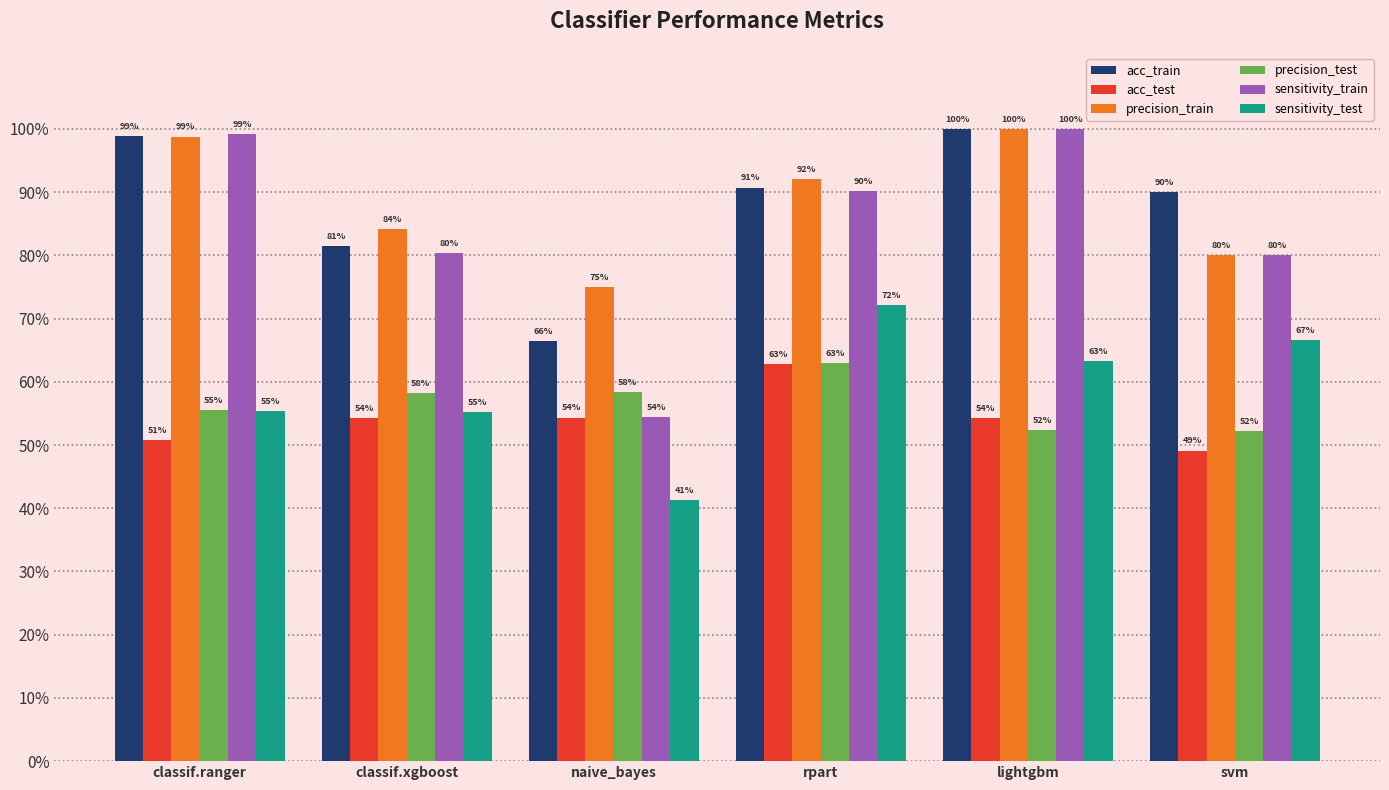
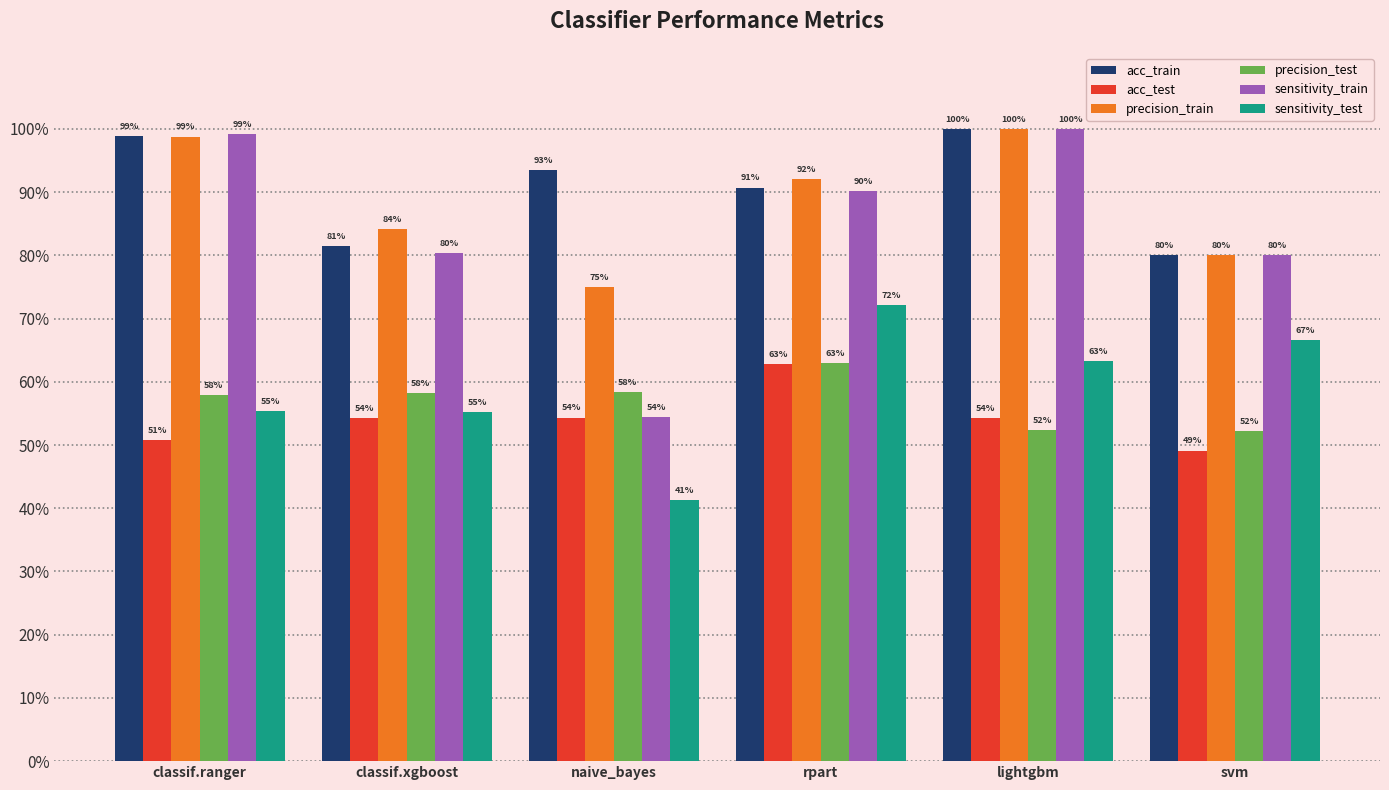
  {
    "acc_train": {
      "classif.ranger": "99%",
      "classif.xgboost": "81%",
-     "naive_bayes": "66%",
+     "naive_bayes": "93%",
      "rpart": "91%",
      "lightgbm": "100%",
-     "svm": "90%"
+     "svm": "80%"
    },
    "acc_test": {
      "classif.ranger": "51%",
      "classif.xgboost": "54%",
      "naive_bayes": "54%",
      "rpart": "63%",
      "lightgbm": "54%",
      "svm": "49%"
    },
    "precision_train": {
      "classif.ranger": "99%",
      "classif.xgboost": "84%",
      "naive_bayes": "75%",
      "rpart": "92%",
      "lightgbm": "100%",
      "svm": "80%"
    },
    "precision_test": {
-     "classif.ranger": "55%",
+     "classif.ranger": "58%",
      "classif.xgboost": "58%",
      "naive_bayes": "58%",
      "rpart": "63%",
      "lightgbm": "52%",
      "svm": "52%"
    },
    "sensitivity_train": {
      "classif.ranger": "99%",
      "classif.xgboost": "80%",
      "naive_bayes": "54%",
      "rpart": "90%",
      "lightgbm": "100%",
      "svm": "80%"
    },
    "sensitivity_test": {
      "classif.ranger": "55%",
      "classif.xgboost": "55%",
      "naive_bayes": "41%",
      "rpart": "72%",
      "lightgbm": "63%",
      "svm": "67%"
    }
  }
